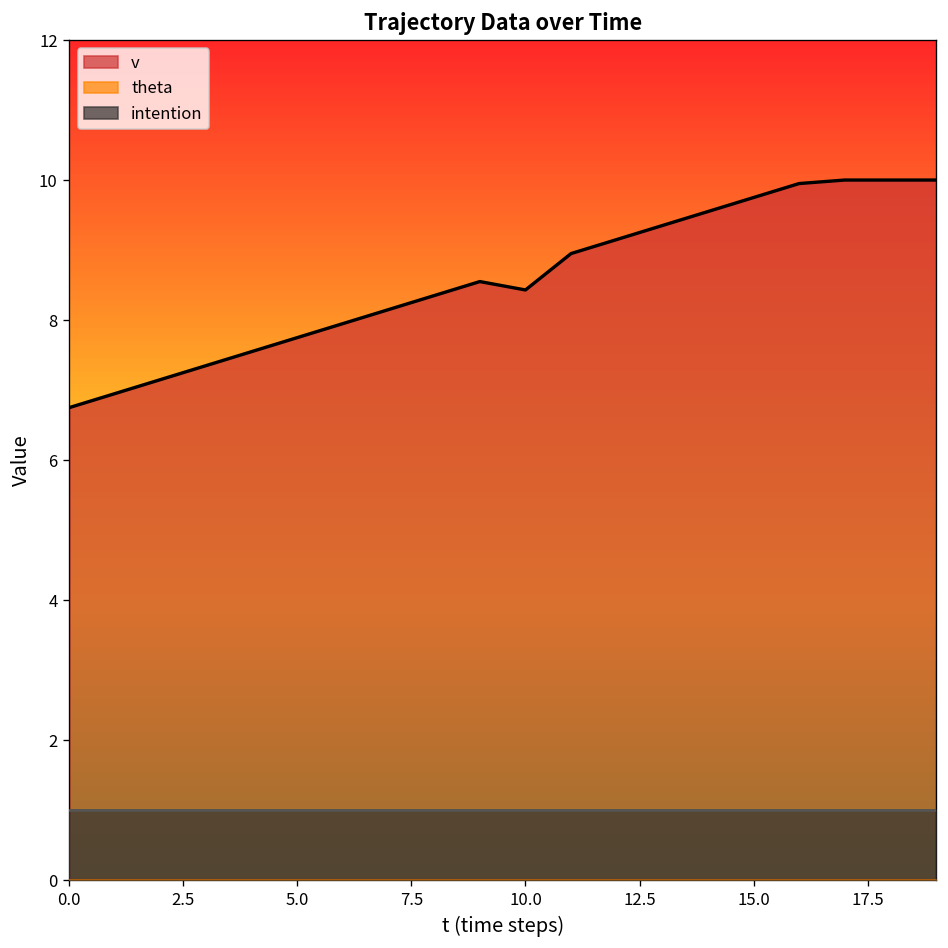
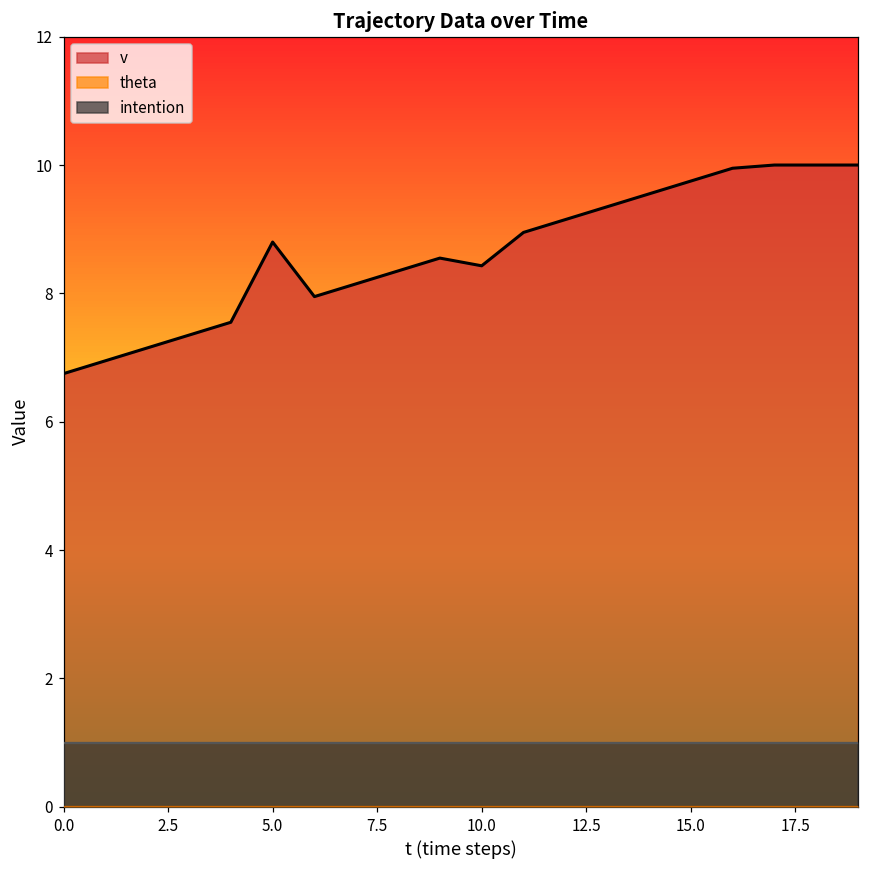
  {
    "v": {
      "0.0": 6.8,
-     "5.0": 7.8,
+     "5.0": 8.8,
      "10.0": 8.4,
      "15.0": 9.8
    },
    "theta": {
      "0.0": 0.0,
      "5.0": 0.0,
      "10.0": 0.0,
      "15.0": 0.0
    },
    "intention": {
      "0.0": 1.0,
      "5.0": 1.0,
      "10.0": 1.0,
      "15.0": 1.0
    }
  }
